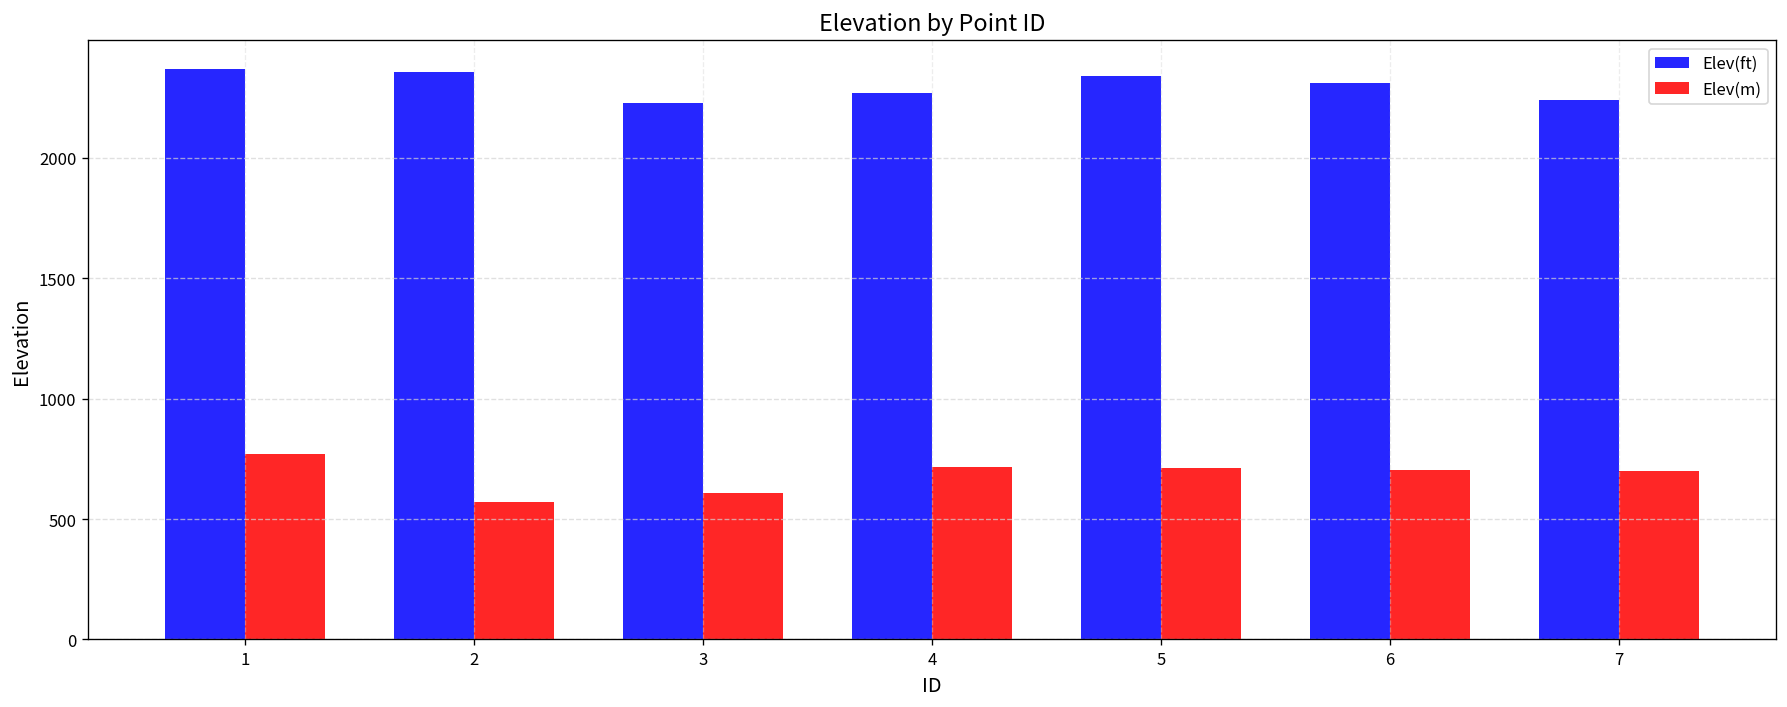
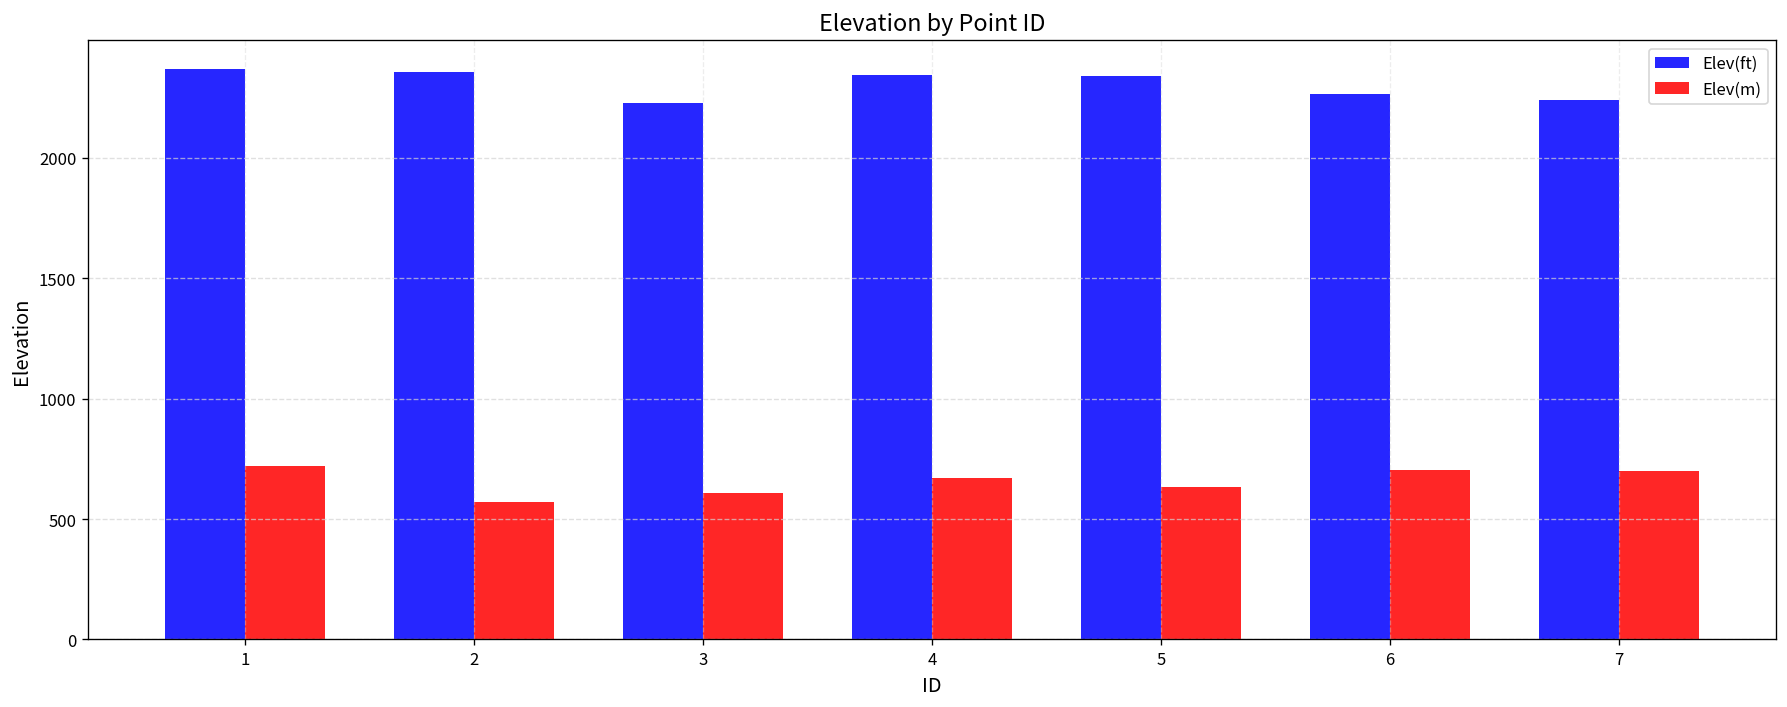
  {
    "Elev(ft)": {
      "1": 2370,
      "2": 2360,
      "3": 2230,
-     "4": 2270,
+     "4": 2350,
      "5": 2340,
-     "6": 2310,
+     "6": 2270,
      "7": 2240
    },
    "Elev(m)": {
-     "1": 770,
+     "1": 720,
      "2": 570,
      "3": 610,
-     "4": 710,
-     "5": 710,
+     "4": 670,
+     "5": 630,
      "6": 700,
      "7": 700
    }
  }
